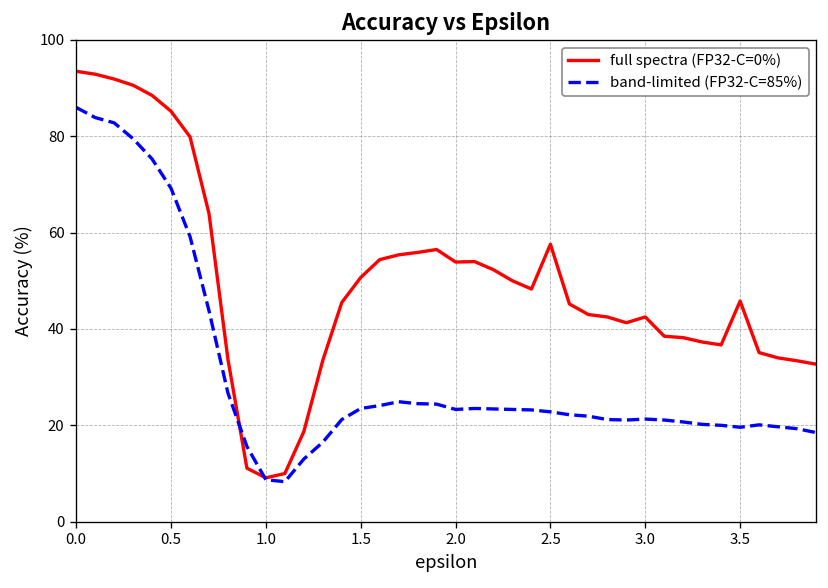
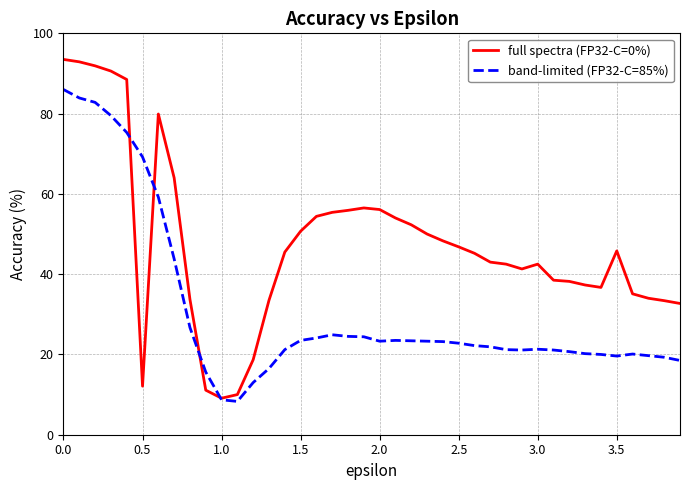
  {
    "full spectra (FP32-C=0%)": {
      "0.0": 94,
-     "0.5": 85,
+     "0.5": 12,
      "1.5": 51,
-     "2.0": 54,
-     "2.5": 58,
+     "2.0": 56,
+     "2.5": 47,
      "3.0": 43,
      "3.5": 46
    },
    "band-limited (FP32-C=85%)": {
      "0.0": 86,
      "0.5": 69,
      "1.5": 24,
      "2.0": 23,
      "2.5": 23,
      "3.0": 21,
      "3.5": 20
    }
  }
